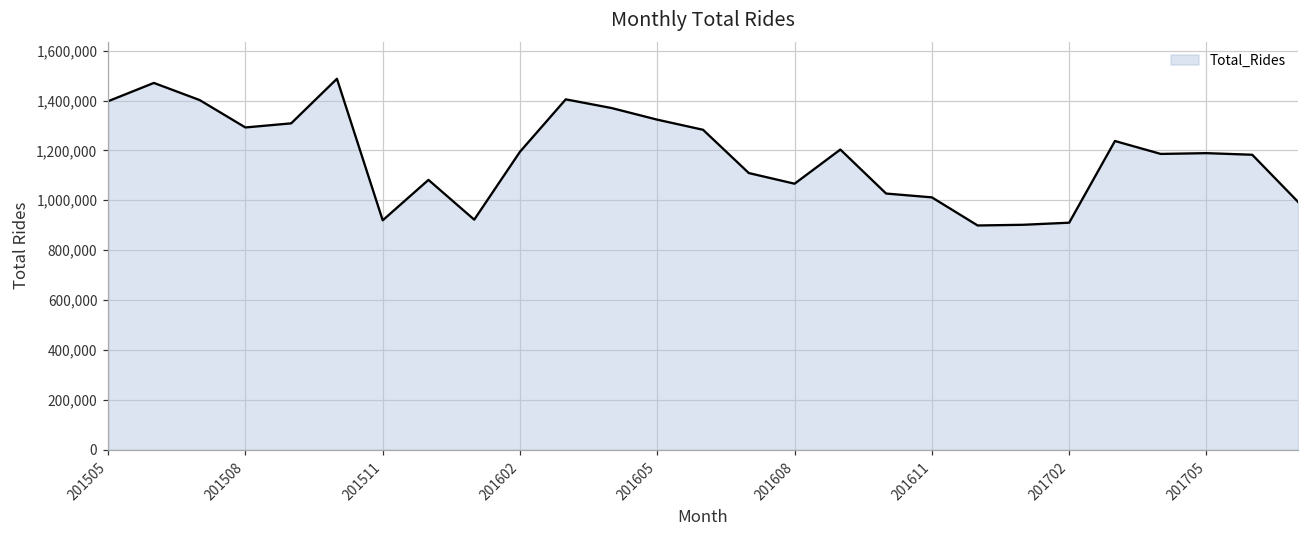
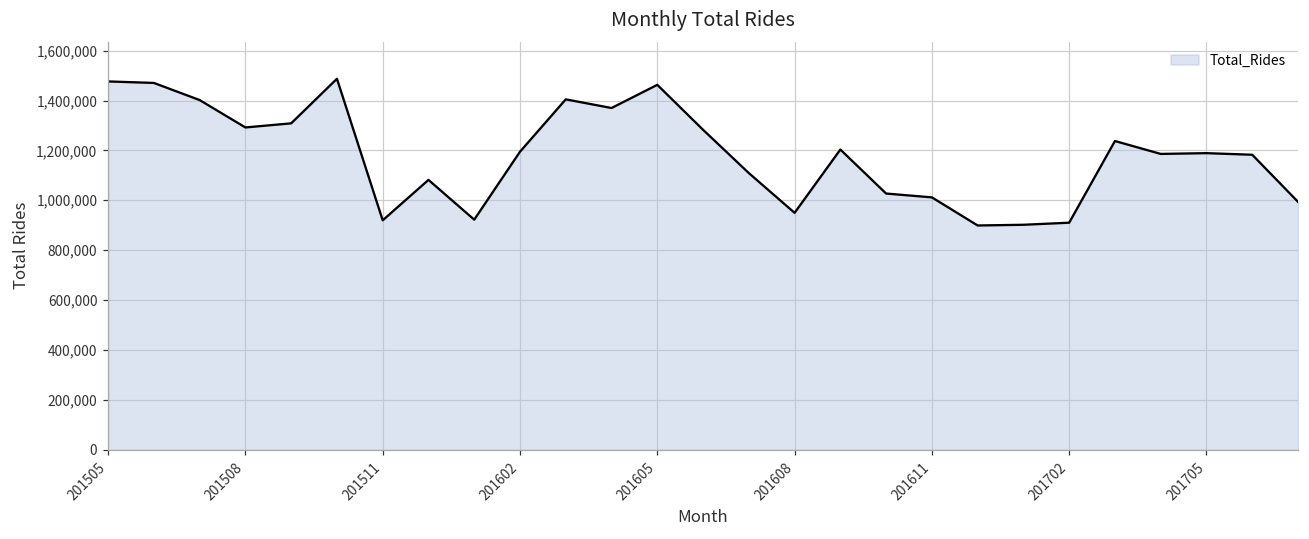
  {
-   "201505": "1,400,000",
+   "201505": "1,480,000",
    "201508": "1,290,000",
    "201511": "920,000",
    "201602": "1,190,000",
-   "201605": "1,320,000",
-   "201608": "1,070,000",
+   "201605": "1,460,000",
+   "201608": "950,000",
    "201611": "1,010,000",
    "201702": "910,000",
    "201705": "1,190,000"
  }
